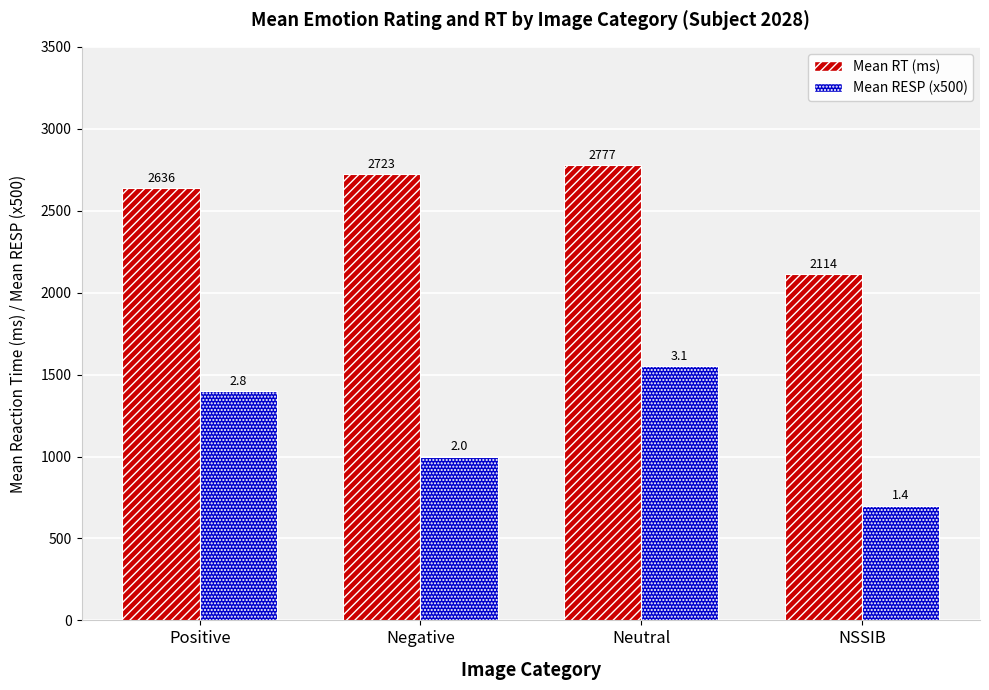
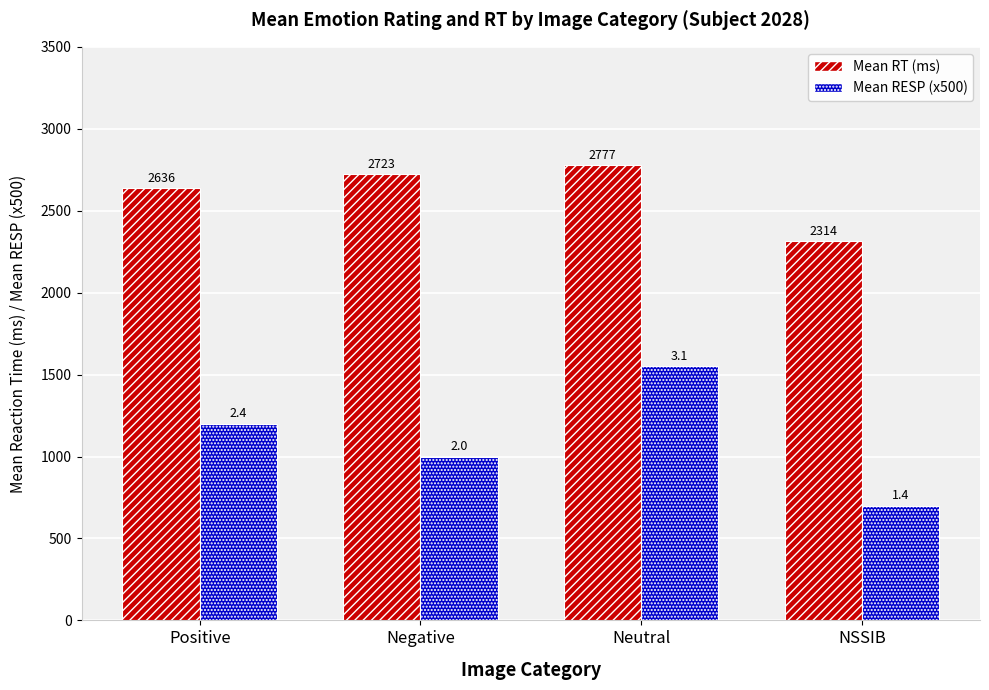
  {
    "Mean RT (ms)": {
      "Positive": 2636,
      "Negative": 2723,
      "Neutral": 2777,
-     "NSSIB": 2114
+     "NSSIB": 2314
    },
    "Mean RESP (x500)": {
-     "Positive": 2.8
+     "Positive": 2.4
    }
  }
